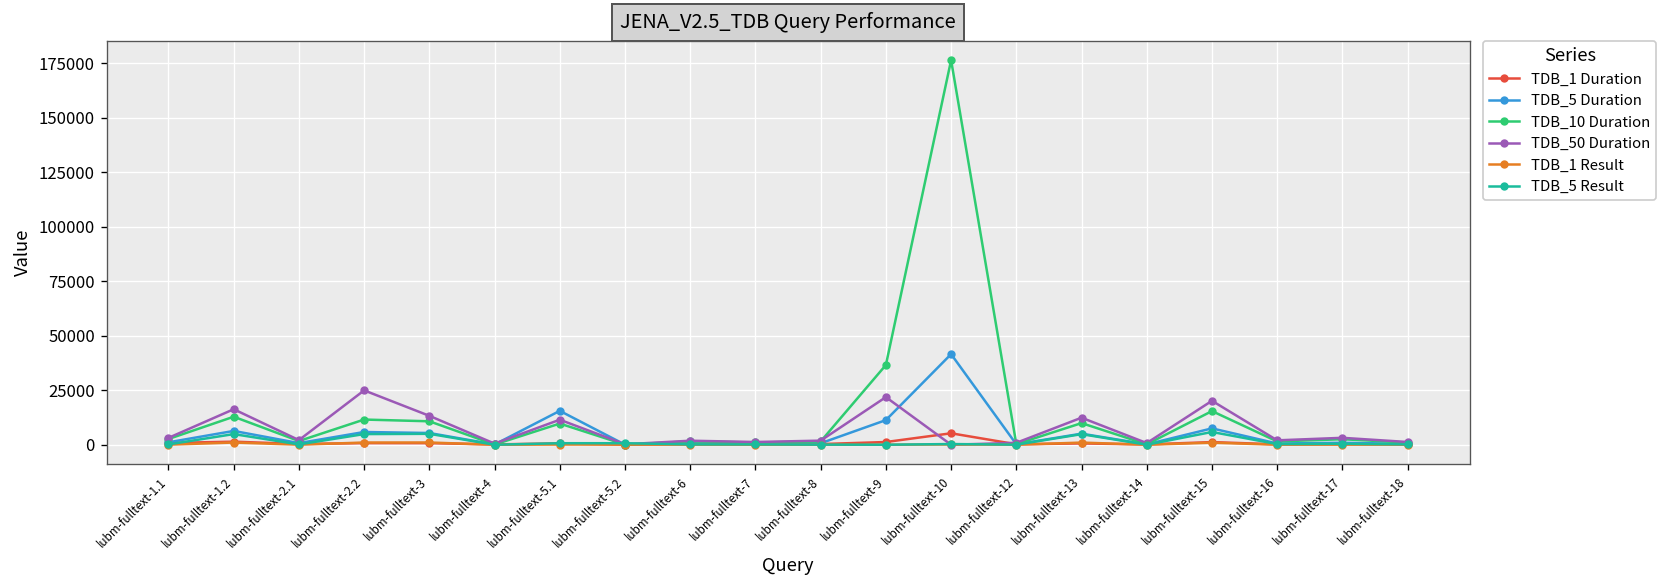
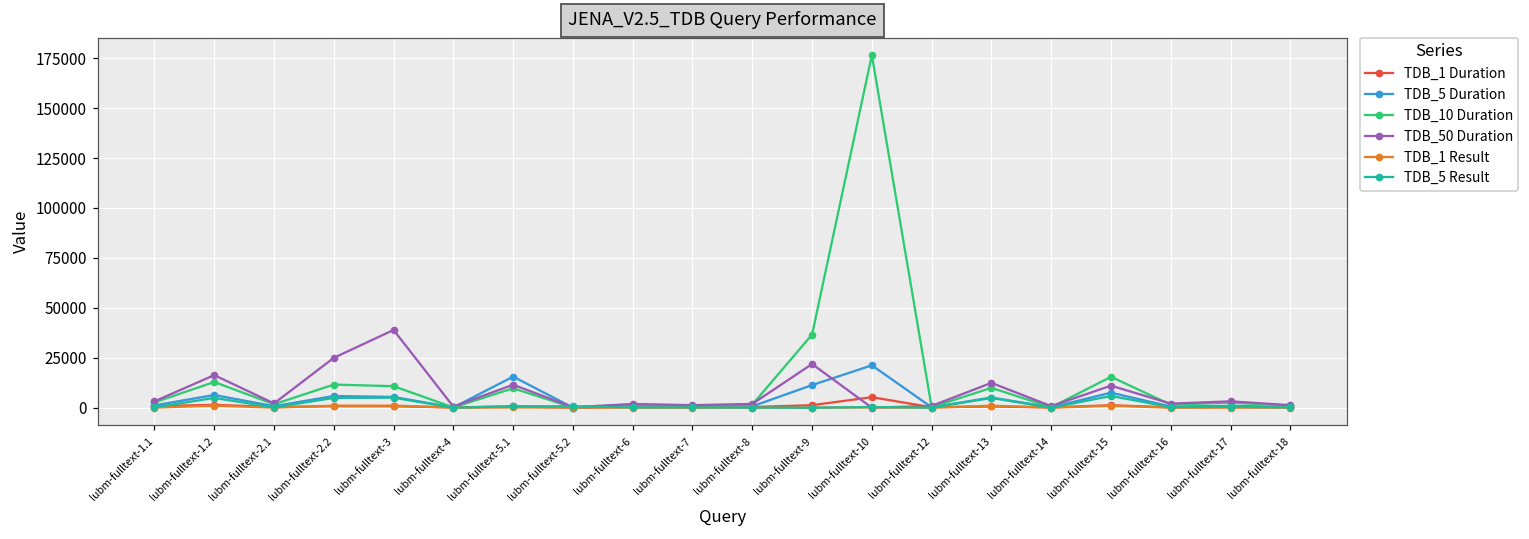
  {
    "TDB_5 Duration": {
      "lubm-fulltext-1.2": 6000,
      "lubm-fulltext-5.1": 16000,
      "lubm-fulltext-9": 11000,
-     "lubm-fulltext-10": 42000,
+     "lubm-fulltext-10": 21000,
      "lubm-fulltext-15": 8000
    },
    "TDB_50 Duration": {
      "lubm-fulltext-1.2": 16000,
      "lubm-fulltext-2.2": 25000,
-     "lubm-fulltext-3": 13000,
+     "lubm-fulltext-3": 39000,
      "lubm-fulltext-5.1": 11000,
      "lubm-fulltext-9": 22000,
      "lubm-fulltext-13": 12000,
-     "lubm-fulltext-15": 20000
+     "lubm-fulltext-15": 11000
    }
  }
